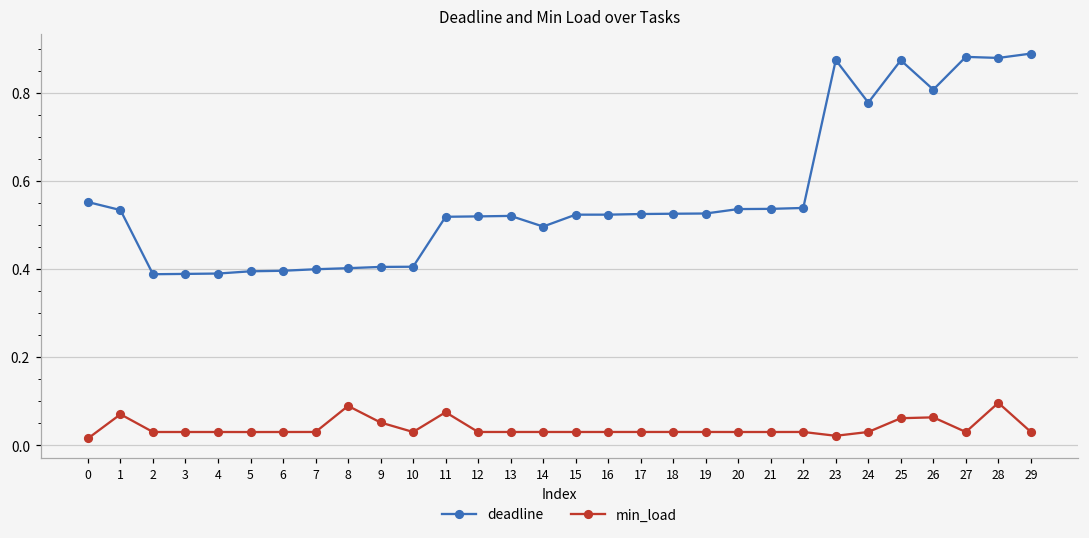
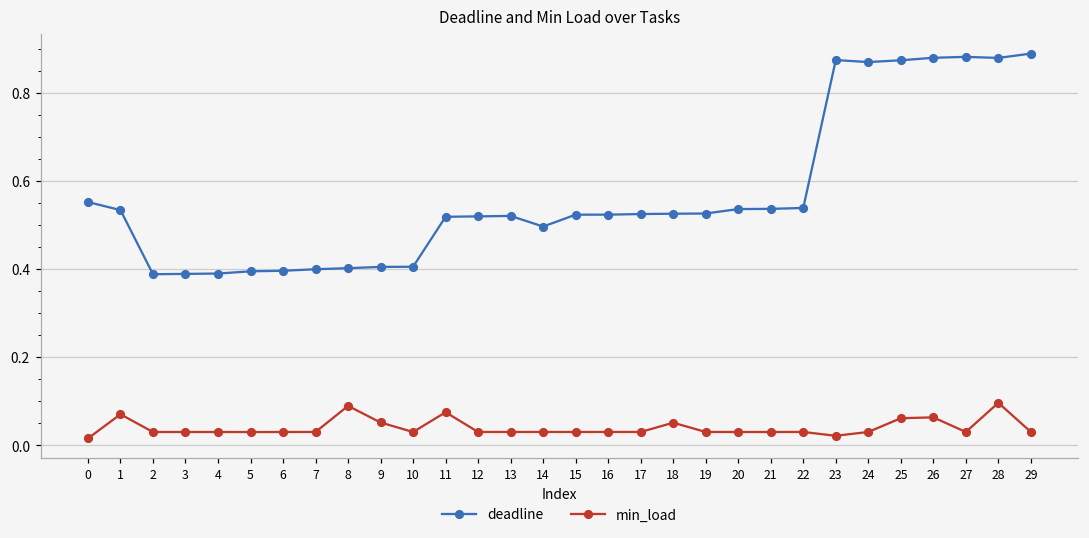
  {
    "deadline": {
      "0": 0.55,
      "1": 0.53,
      "2": 0.39,
      "3": 0.39,
      "4": 0.39,
      "5": 0.39,
      "6": 0.40,
      "7": 0.40,
      "8": 0.40,
      "9": 0.40,
      "10": 0.41,
      "11": 0.52,
      "12": 0.52,
      "13": 0.52,
      "14": 0.50,
      "15": 0.52,
      "16": 0.52,
      "17": 0.52,
      "18": 0.53,
      "19": 0.53,
      "20": 0.54,
      "21": 0.54,
      "22": 0.54,
      "23": 0.87,
-     "24": 0.78,
+     "24": 0.87,
      "25": 0.87,
-     "26": 0.81,
+     "26": 0.88,
      "27": 0.88,
      "28": 0.88,
      "29": 0.89
    },
    "min_load": {
      "0": 0.02,
      "1": 0.07,
      "2": 0.03,
      "3": 0.03,
      "4": 0.03,
      "5": 0.03,
      "6": 0.03,
      "7": 0.03,
      "8": 0.09,
      "9": 0.05,
      "10": 0.03,
      "11": 0.07,
      "12": 0.03,
      "13": 0.03,
      "14": 0.03,
      "15": 0.03,
      "16": 0.03,
      "17": 0.03,
-     "18": 0.03,
+     "18": 0.05,
      "19": 0.03,
      "20": 0.03,
      "21": 0.03,
      "22": 0.03,
      "23": 0.02,
      "24": 0.03,
      "25": 0.06,
      "26": 0.06,
      "27": 0.03,
      "28": 0.10,
      "29": 0.03
    }
  }
